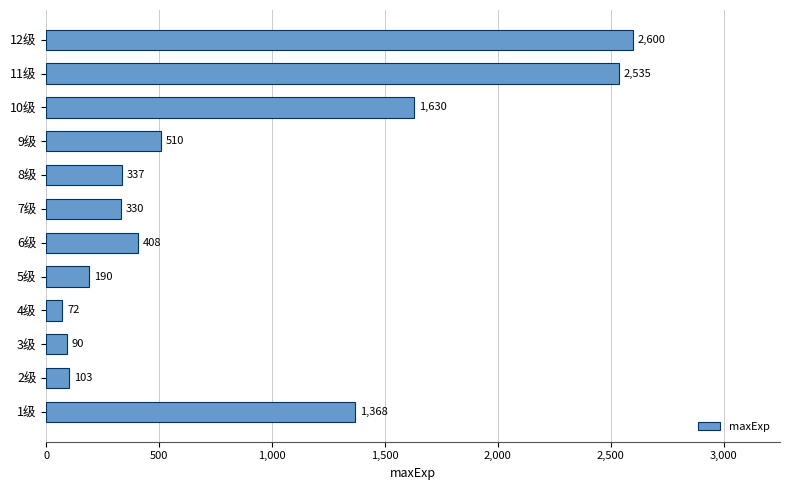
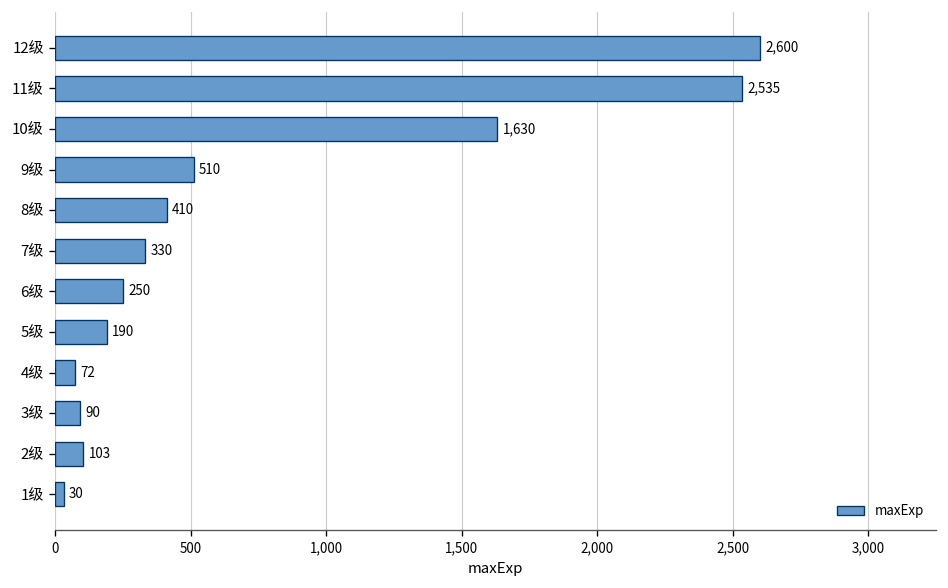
  {
    "12级": "2,600",
    "11级": "2,535",
    "10级": "1,630",
    "9级": "510",
-   "8级": "337",
+   "8级": "410",
    "7级": "330",
-   "6级": "408",
+   "6级": "250",
    "5级": "190",
    "4级": "72",
    "3级": "90",
    "2级": "103",
-   "1级": "1,368"
+   "1级": "30"
  }
